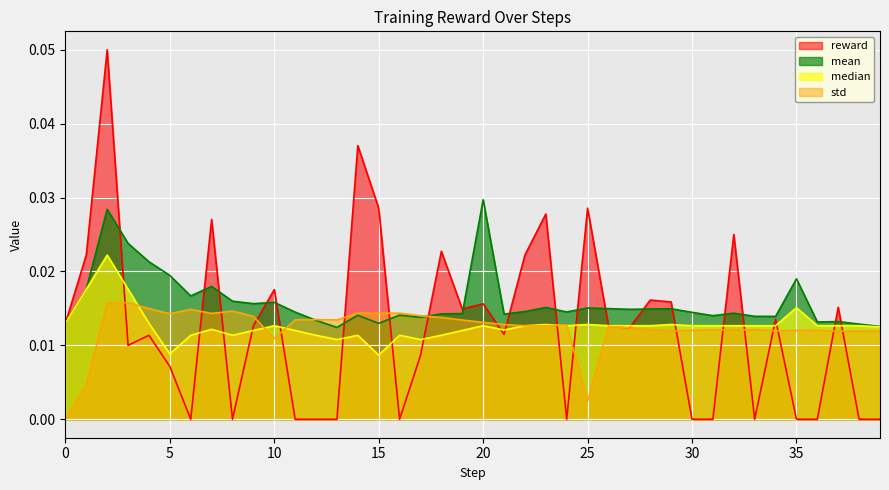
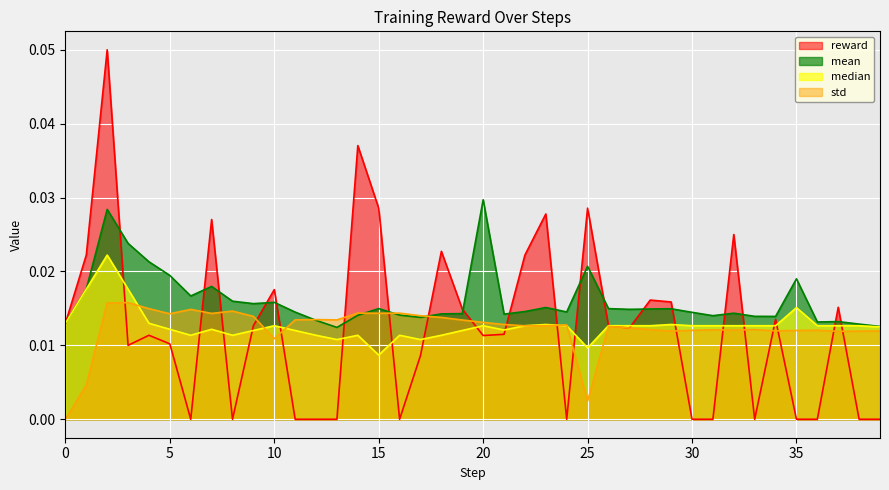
  {
    "reward": {
-     "5": 0.007,
+     "5": 0.010,
      "10": 0.018,
      "15": 0.029,
-     "20": 0.016,
+     "20": 0.011,
      "25": 0.029,
      "30": 0.000,
      "35": 0.000
    },
    "mean": {
      "5": 0.019,
      "10": 0.016,
-     "15": 0.013,
+     "15": 0.015,
      "20": 0.030,
-     "25": 0.015,
+     "25": 0.021,
      "30": 0.014,
      "35": 0.019
    },
    "median": {
-     "5": 0.009,
+     "5": 0.012,
      "10": 0.013,
      "15": 0.009,
      "20": 0.013,
-     "25": 0.013,
+     "25": 0.010,
      "30": 0.013,
      "35": 0.015
    },
    "std": {
      "0": 0.000,
      "5": 0.014,
      "10": 0.011,
      "15": 0.014,
      "20": 0.013,
      "25": 0.002,
      "30": 0.012,
      "35": 0.012
    }
  }
